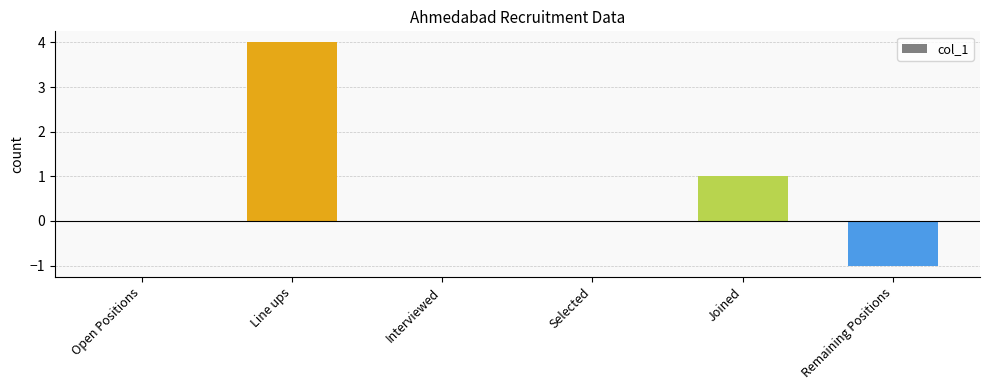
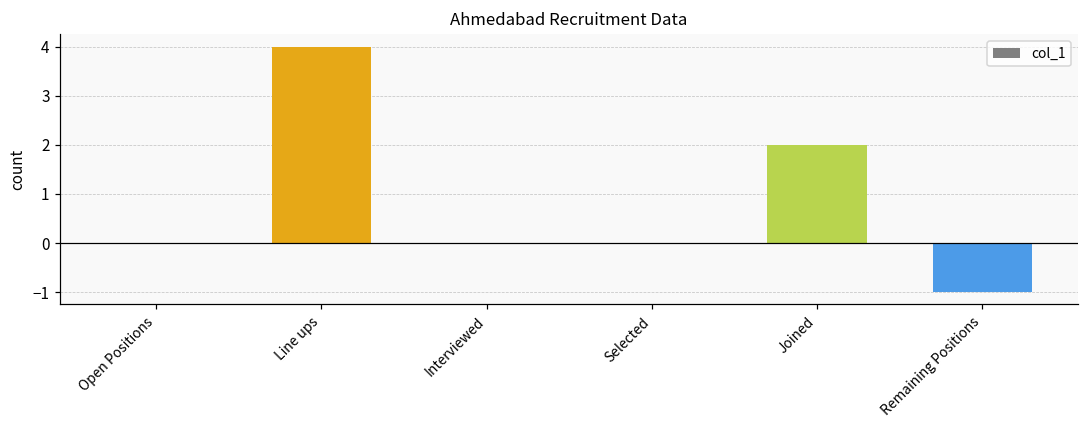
  {
    "Open Positions": 0,
    "Line ups": 4,
    "Interviewed": 0,
    "Selected": 0,
-   "Joined": 1,
+   "Joined": 2,
    "Remaining Positions": -1
  }
